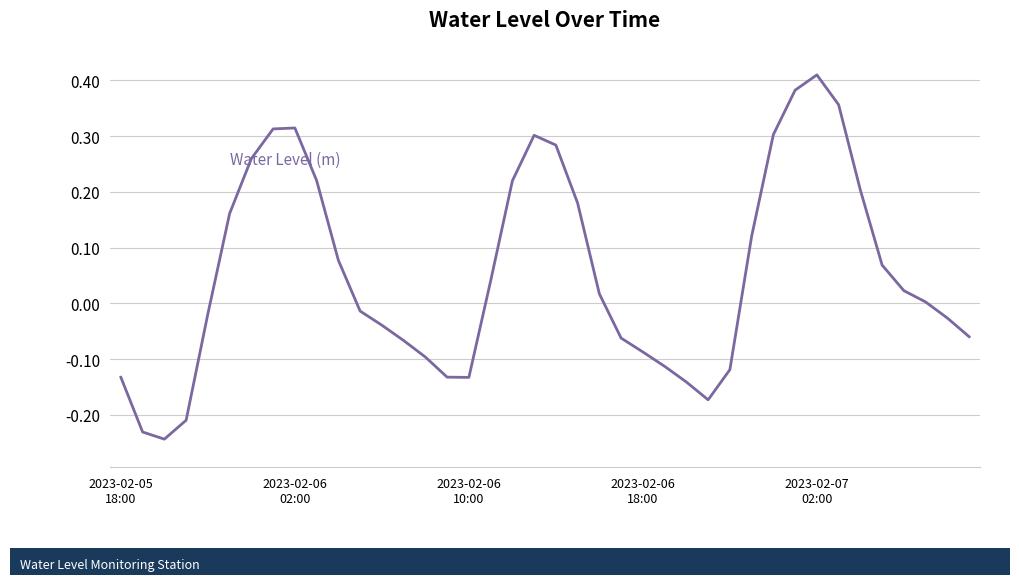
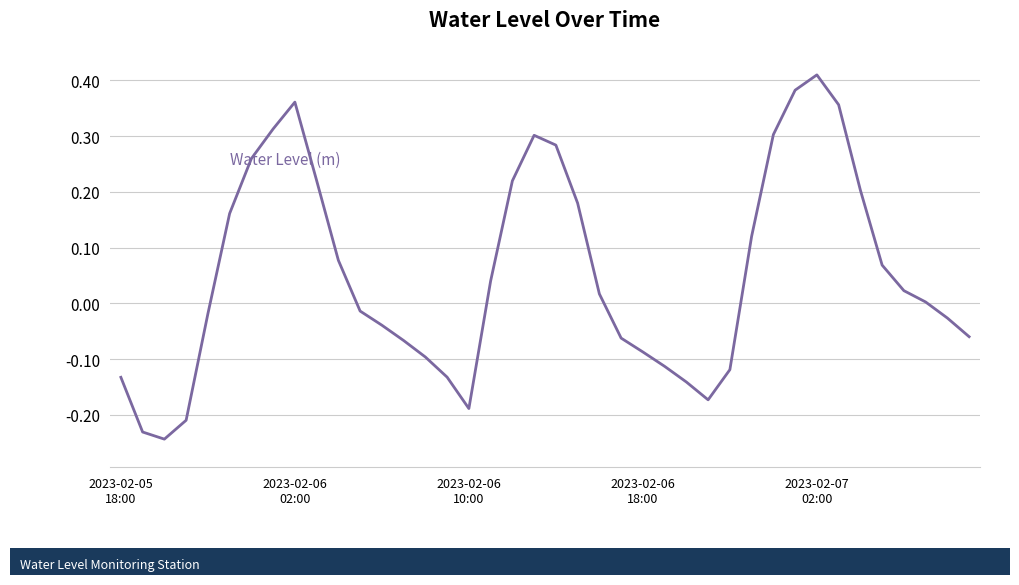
  {
    "2023-02-05 18:00": -0.13,
-   "2023-02-06 02:00": 0.31,
-   "2023-02-06 10:00": -0.13,
+   "2023-02-06 02:00": 0.36,
+   "2023-02-06 10:00": -0.19,
    "2023-02-06 18:00": -0.09,
    "2023-02-07 02:00": 0.41
  }
